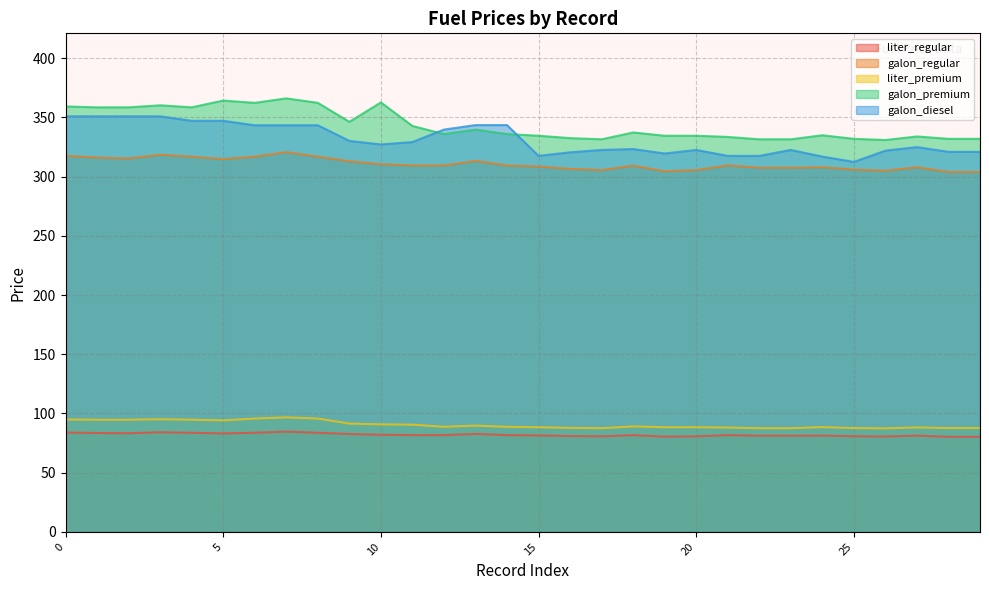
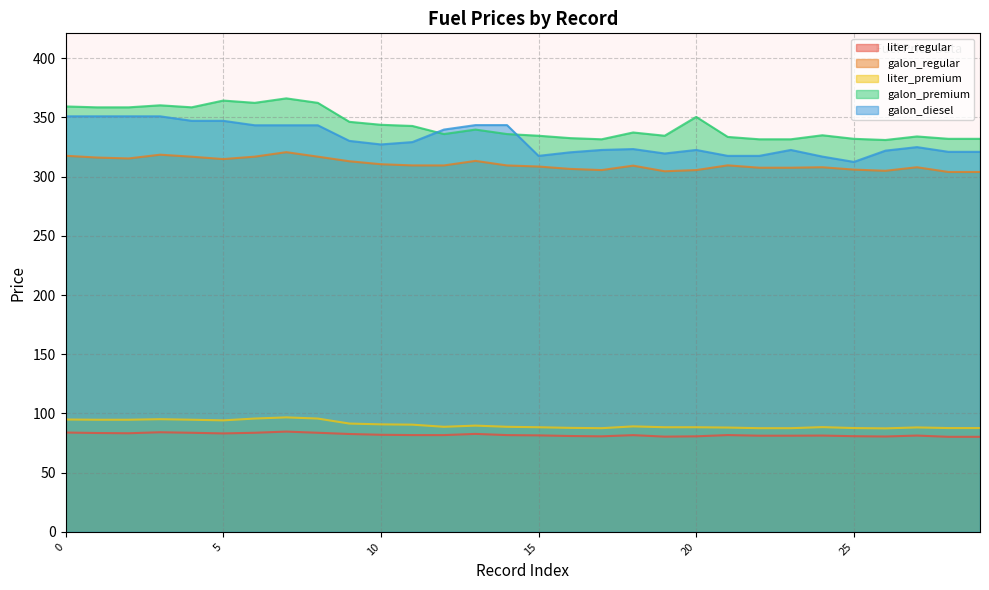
  {
    "galon_premium": {
      "0": 359,
      "5": 364,
-     "10": 363,
+     "10": 344,
      "15": 335,
-     "20": 335,
+     "20": 350,
      "25": 332
    },
    "galon_diesel": {
      "0": 351,
      "5": 347,
      "10": 327,
      "15": 318,
      "20": 323,
      "25": 312
    }
  }
